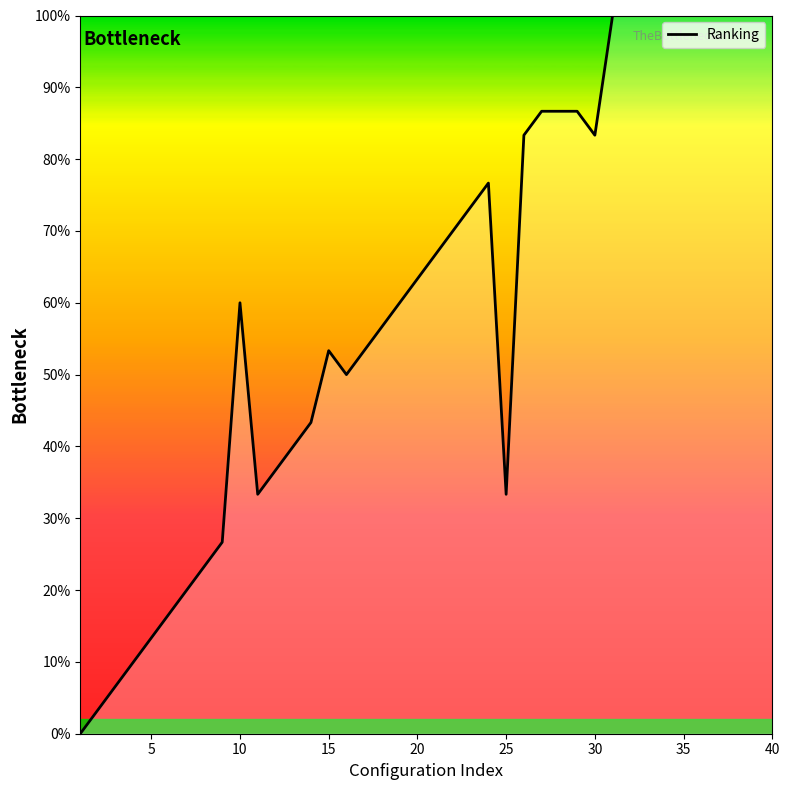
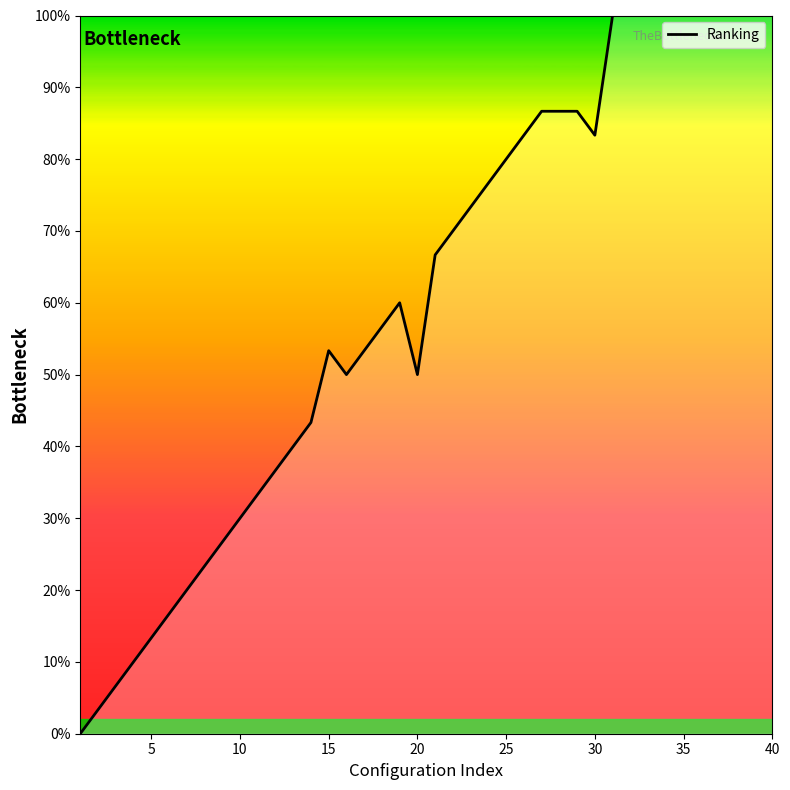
  {
    "5": "13%",
-   "10": "60%",
+   "10": "30%",
    "15": "53%",
-   "20": "63%",
-   "25": "33%",
+   "20": "50%",
+   "25": "80%",
    "30": "83%",
    "35": "100%",
    "40": "100%"
  }
